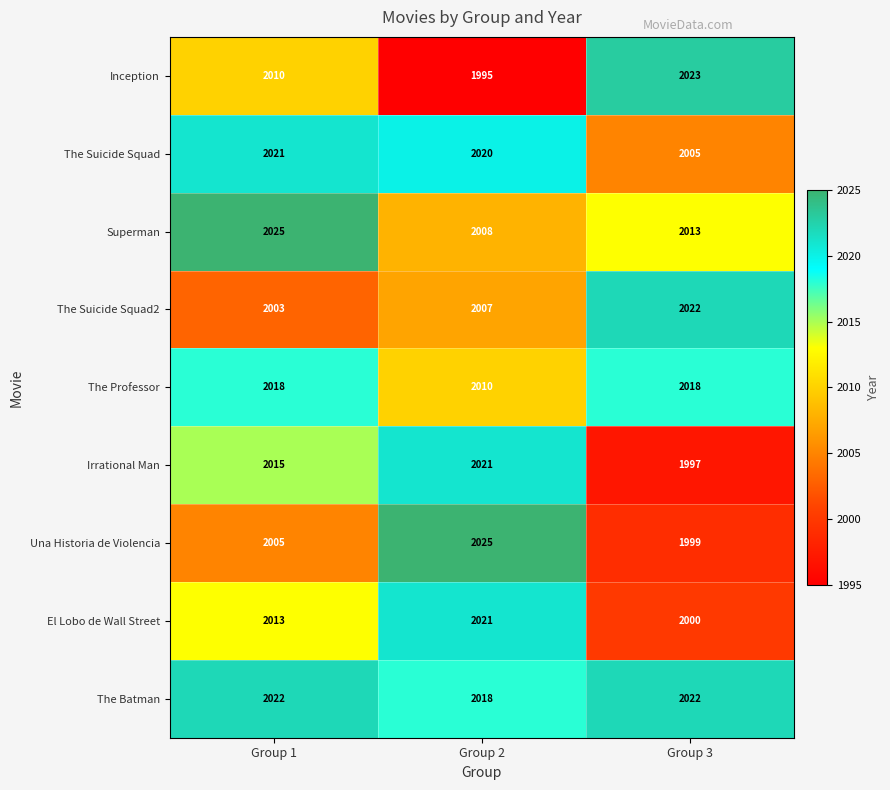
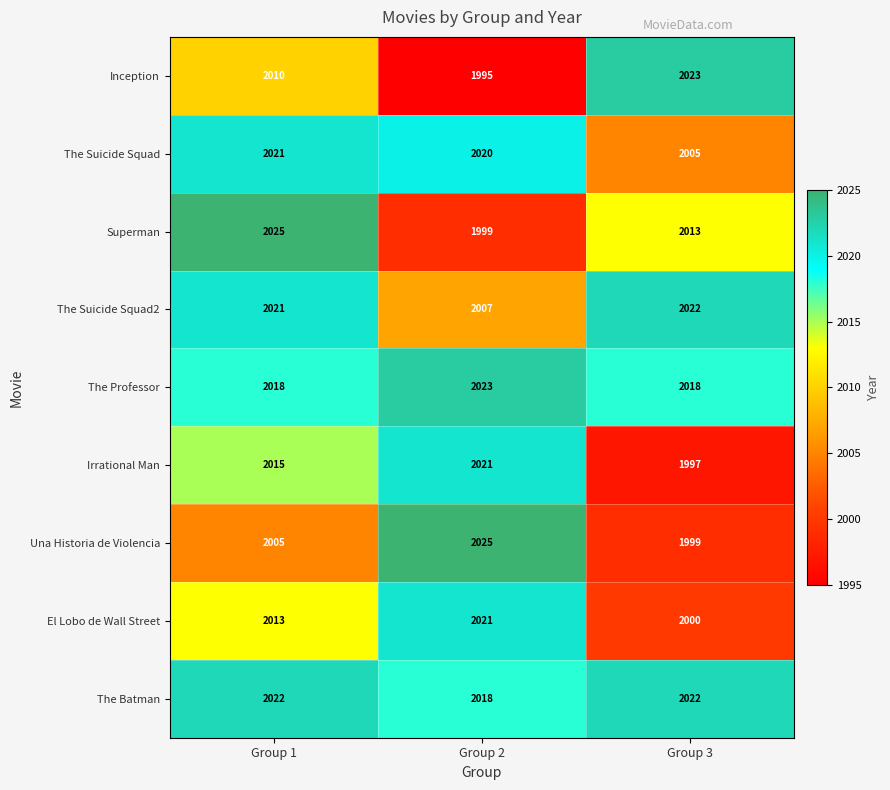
  {
    "Inception": {
      "Group 1": 2010,
      "Group 2": 1995,
      "Group 3": 2023
    },
    "The Suicide Squad": {
      "Group 1": 2021,
      "Group 2": 2020,
      "Group 3": 2005
    },
    "Superman": {
      "Group 1": 2025,
-     "Group 2": 2008,
+     "Group 2": 1999,
      "Group 3": 2013
    },
    "The Suicide Squad2": {
-     "Group 1": 2003,
+     "Group 1": 2021,
      "Group 2": 2007,
      "Group 3": 2022
    },
    "The Professor": {
      "Group 1": 2018,
-     "Group 2": 2010,
+     "Group 2": 2023,
      "Group 3": 2018
    },
    "Irrational Man": {
      "Group 1": 2015,
      "Group 2": 2021,
      "Group 3": 1997
    },
    "Una Historia de Violencia": {
      "Group 1": 2005,
      "Group 2": 2025,
      "Group 3": 1999
    },
    "El Lobo de Wall Street": {
      "Group 1": 2013,
      "Group 2": 2021,
      "Group 3": 2000
    },
    "The Batman": {
      "Group 1": 2022,
      "Group 2": 2018,
      "Group 3": 2022
    }
  }
